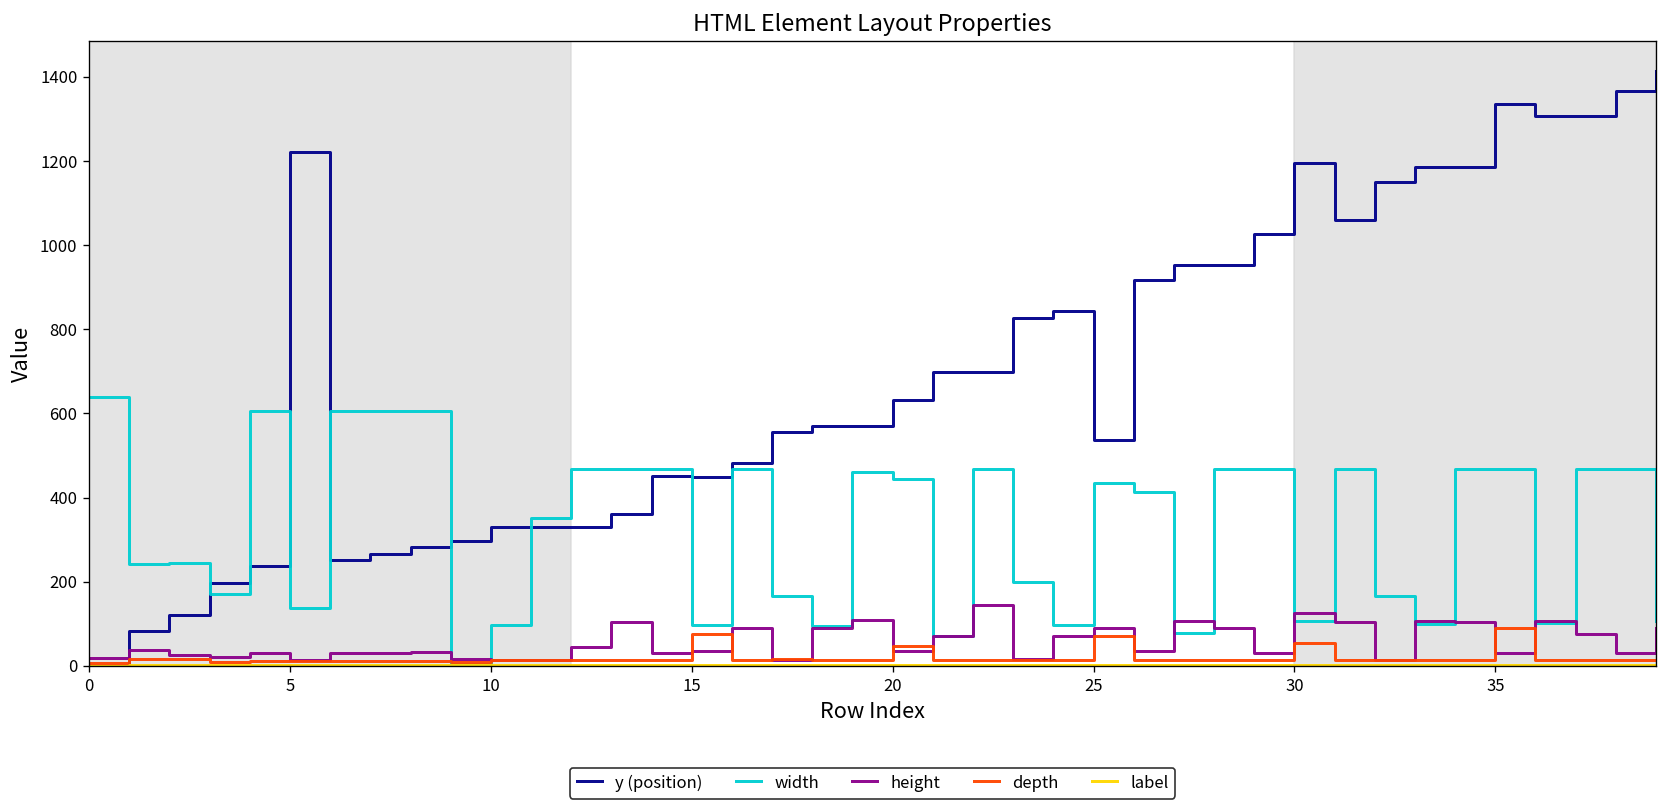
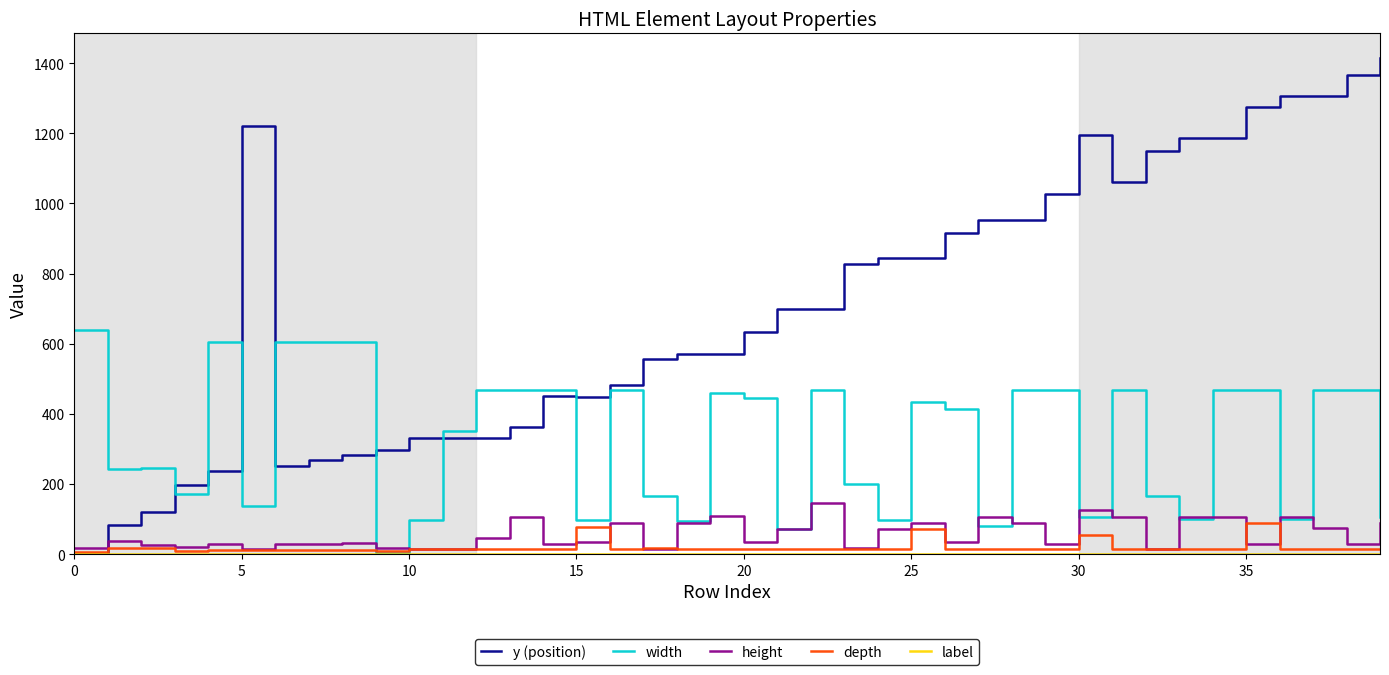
  {
    "y (position)": {
      "5": 1220,
      "10": 330,
      "15": 450,
      "20": 630,
-     "25": 540,
+     "25": 840,
      "30": 1200,
-     "35": 1340
+     "35": 1280
    },
    "width": {
      "0": 640,
      "5": 140,
      "10": 100,
      "15": 100,
      "20": 440,
      "25": 430,
      "30": 110,
      "35": 470
    },
    "height": {
      "0": 20,
      "15": 40,
      "20": 40,
      "25": 90,
      "30": 130,
      "35": 30
    },
    "depth": {
      "15": 80,
-     "20": 50,
+     "20": 20,
      "25": 70,
      "30": 50,
      "35": 90
    },
    "label": {
      "5": 0,
      "10": 0,
      "15": 0,
      "20": 0,
      "25": 0,
      "30": 0,
      "35": 0
    }
  }
